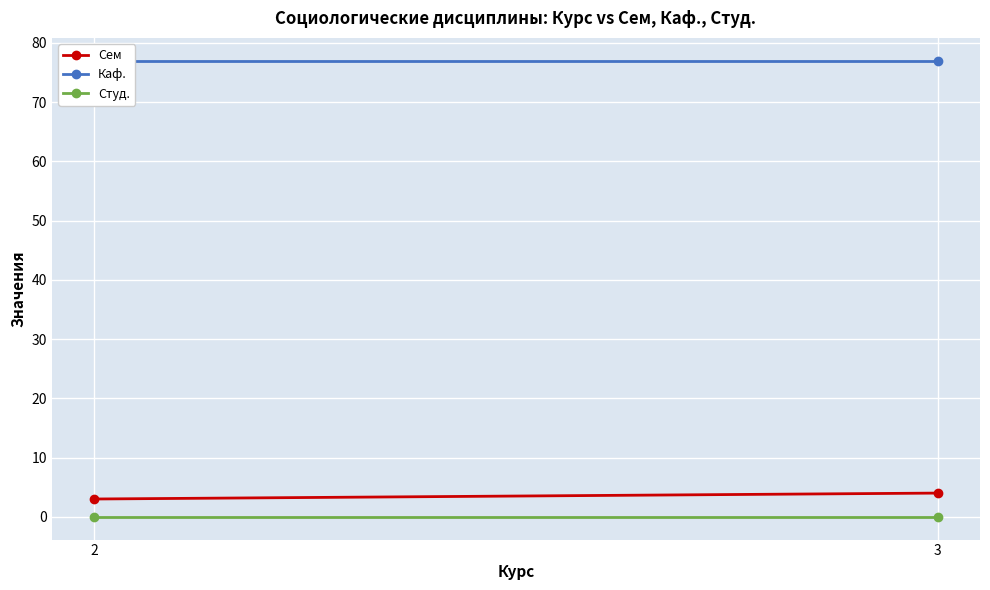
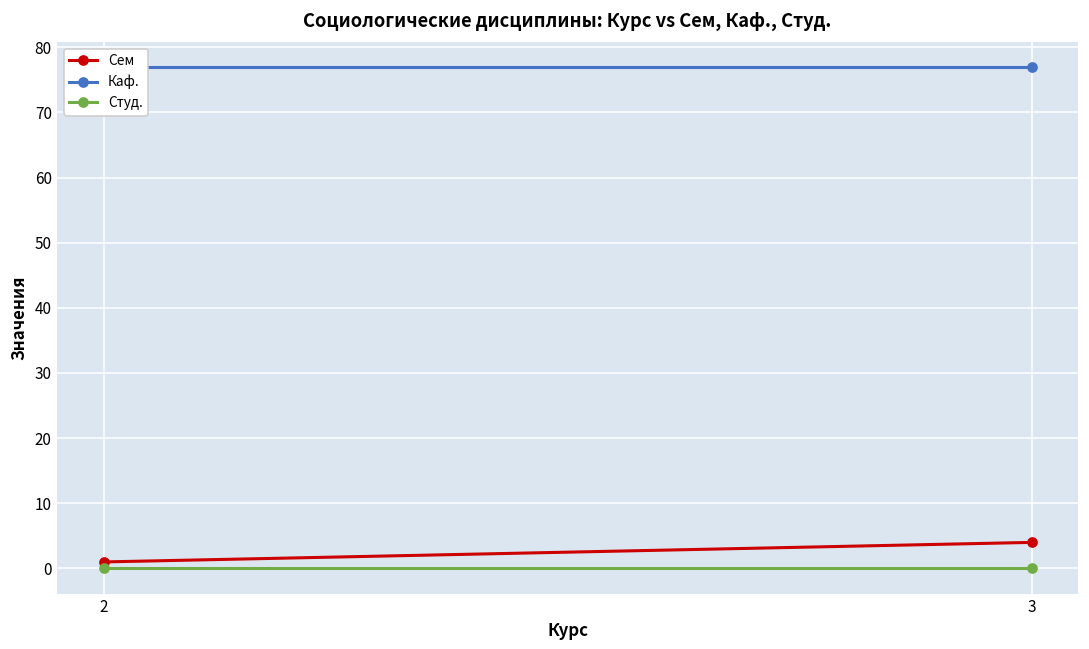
  {
    "Сем": {
-     "2": 3,
+     "2": 1,
      "3": 4
    },
    "Каф.": {
      "3": 77
    },
    "Студ.": {
      "2": 0,
      "3": 0
    }
  }
